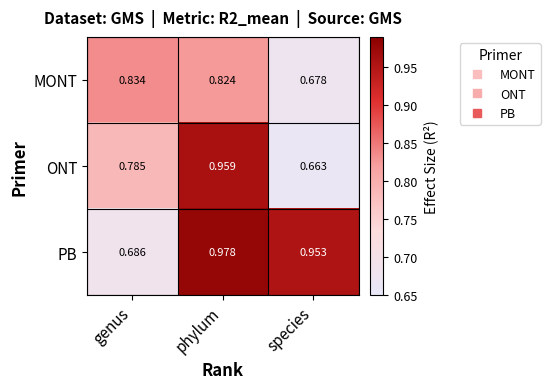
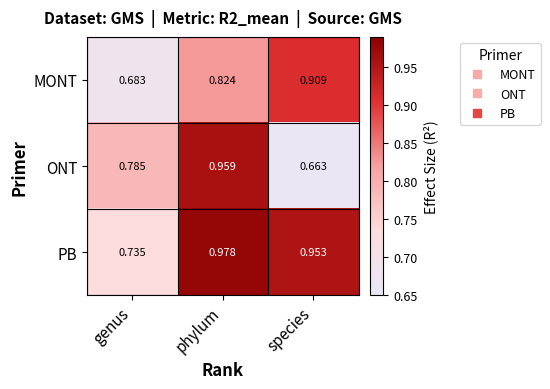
  {
    "MONT": {
-     "genus": 0.834,
+     "genus": 0.683,
      "phylum": 0.824,
-     "species": 0.678
+     "species": 0.909
    },
    "ONT": {
      "genus": 0.785,
      "phylum": 0.959,
      "species": 0.663
    },
    "PB": {
-     "genus": 0.686,
+     "genus": 0.735,
      "phylum": 0.978,
      "species": 0.953
    }
  }
